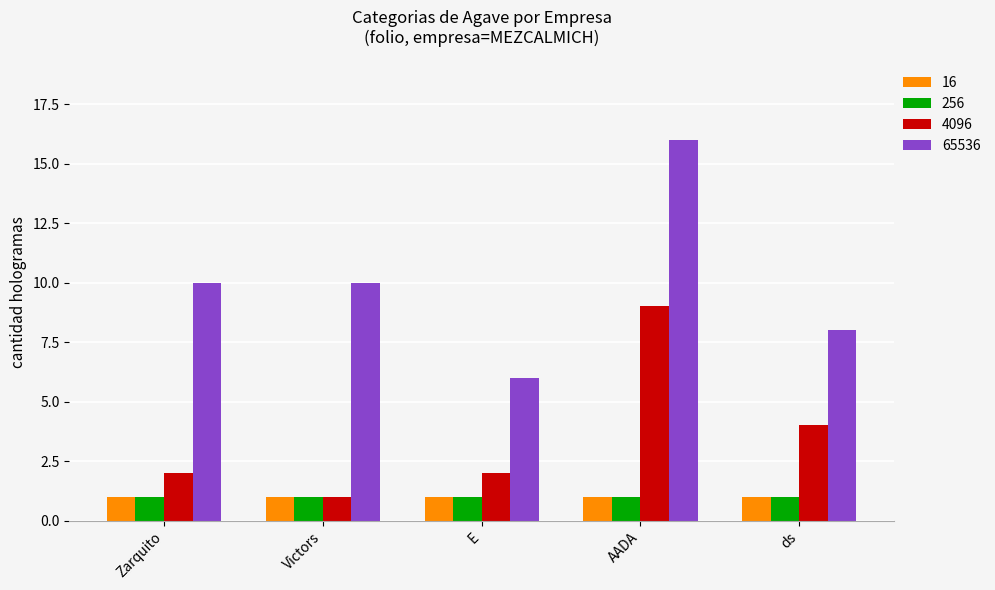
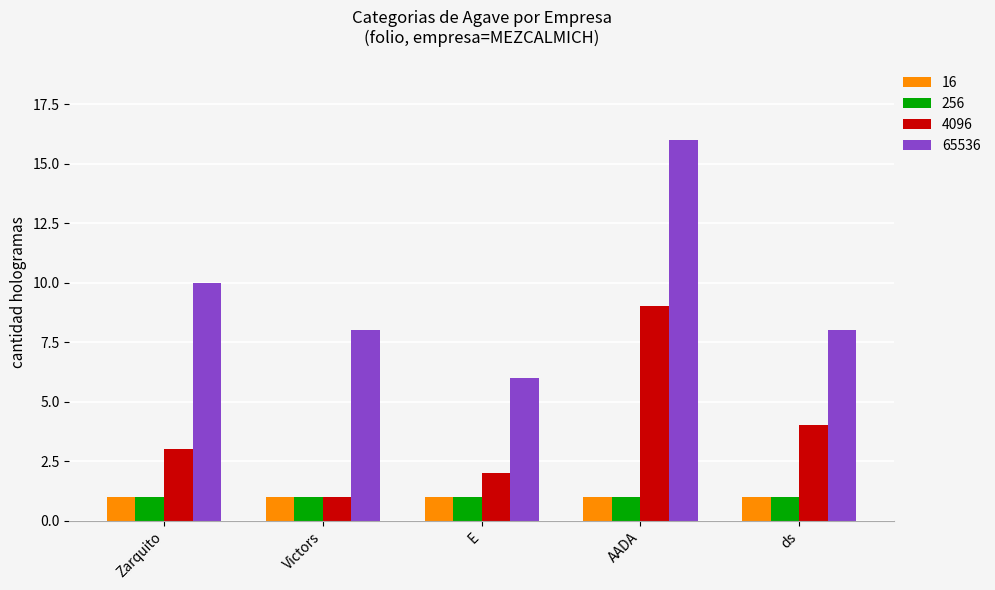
  {
    "16": {
      "Zarquito": 1,
      "Victors": 1,
      "E": 1,
      "AADA": 1,
      "ds": 1
    },
    "256": {
      "Zarquito": 1,
      "Victors": 1,
      "E": 1,
      "AADA": 1,
      "ds": 1
    },
    "4096": {
-     "Zarquito": 2,
+     "Zarquito": 3,
      "Victors": 1,
      "E": 2,
      "AADA": 9,
      "ds": 4
    },
    "65536": {
      "Zarquito": 10,
-     "Victors": 10,
+     "Victors": 8,
      "E": 6,
      "AADA": 16,
      "ds": 8
    }
  }
